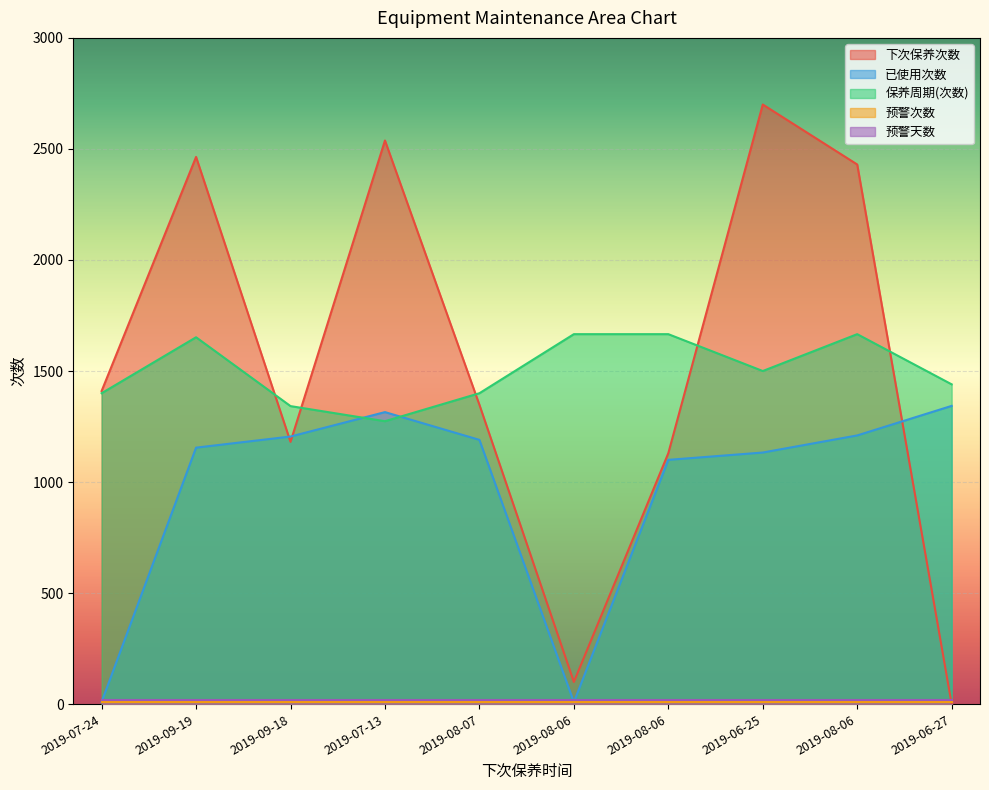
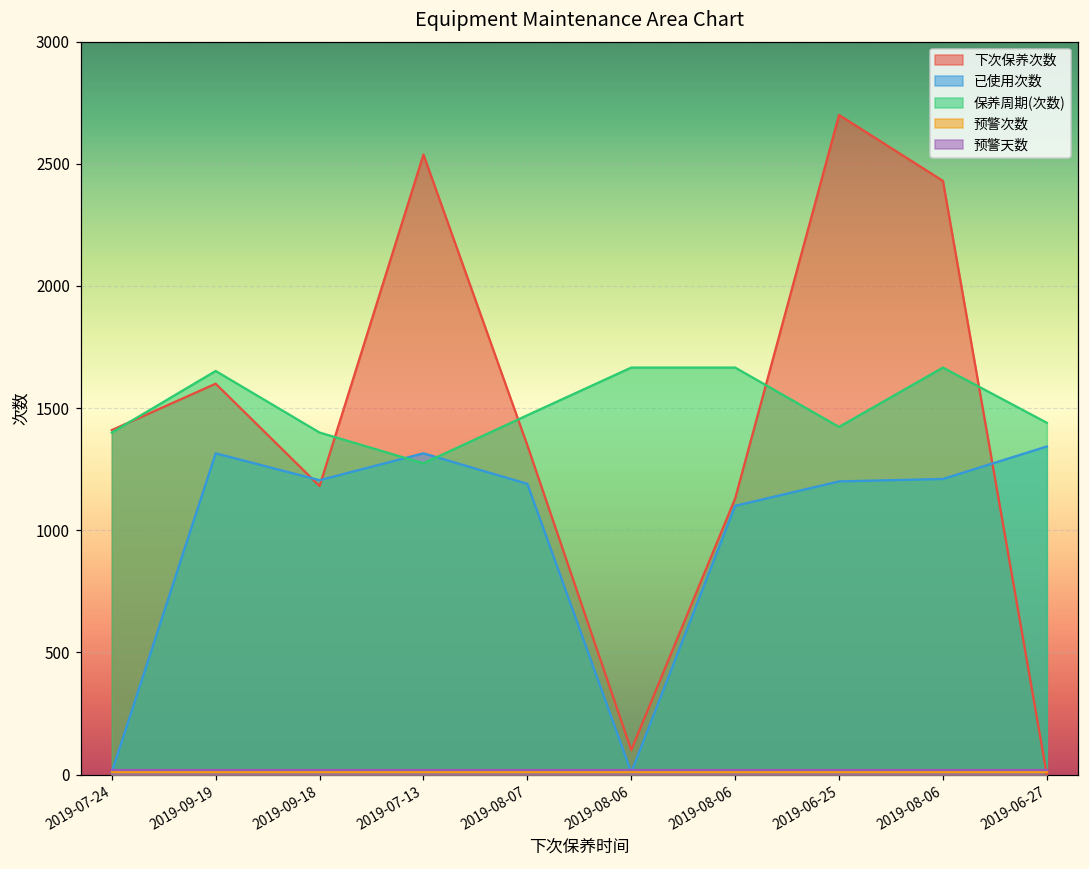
  {
    "下次保养次数": {
-     "2019-09-19": 2460,
+     "2019-09-19": 1600,
      "2019-09-18": 1180,
      "2019-07-13": 2540,
      "2019-08-07": 1350,
      "2019-06-25": 2700
    },
    "已使用次数": {
-     "2019-09-19": 1160,
+     "2019-09-19": 1320,
      "2019-09-18": 1210,
      "2019-07-13": 1320,
      "2019-08-07": 1190,
-     "2019-06-25": 1130,
+     "2019-06-25": 1200,
      "2019-06-27": 1340
    },
    "保养周期(次数)": {
      "2019-09-19": 1650,
-     "2019-09-18": 1340,
+     "2019-09-18": 1400,
      "2019-07-13": 1270,
-     "2019-08-07": 1400,
-     "2019-06-25": 1500,
+     "2019-08-07": 1470,
+     "2019-06-25": 1420,
      "2019-06-27": 1440
    }
  }
